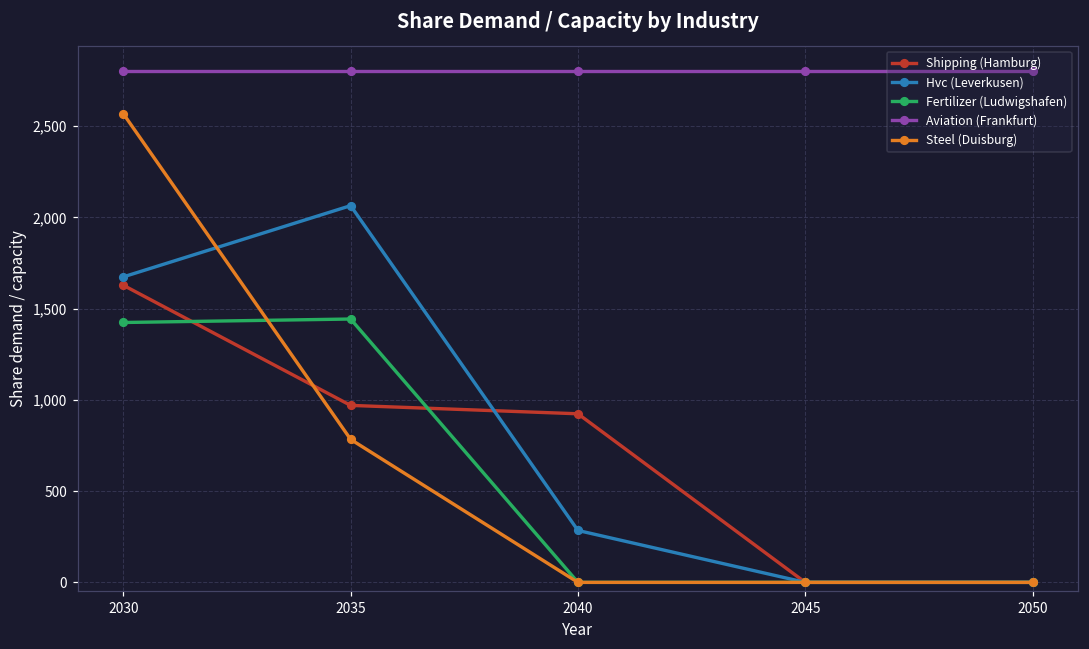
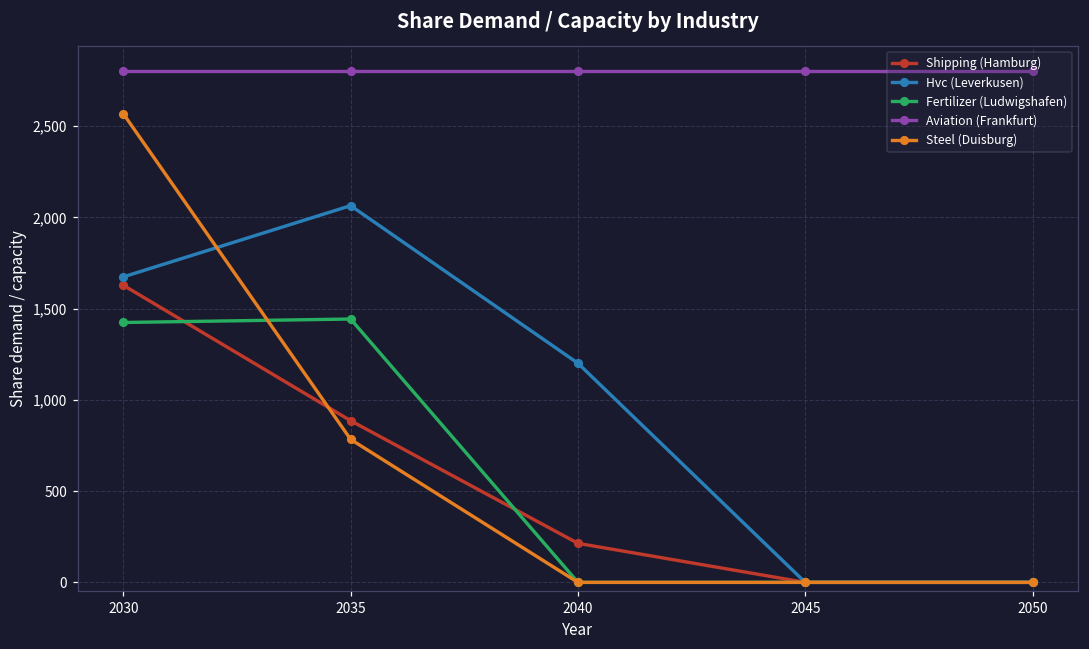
  {
    "Shipping (Hamburg)": {
      "2030": "1,630",
-     "2035": "970",
-     "2040": "920"
+     "2035": "890",
+     "2040": "210"
    },
    "Hvc (Leverkusen)": {
      "2030": "1,670",
      "2035": "2,060",
-     "2040": "280"
+     "2040": "1,200"
    },
    "Fertilizer (Ludwigshafen)": {
      "2030": "1,420",
      "2035": "1,440"
    },
    "Aviation (Frankfurt)": {
      "2030": "2,800",
      "2035": "2,800",
      "2040": "2,800",
      "2045": "2,800"
    },
    "Steel (Duisburg)": {
      "2030": "2,570",
      "2035": "780"
    }
  }
